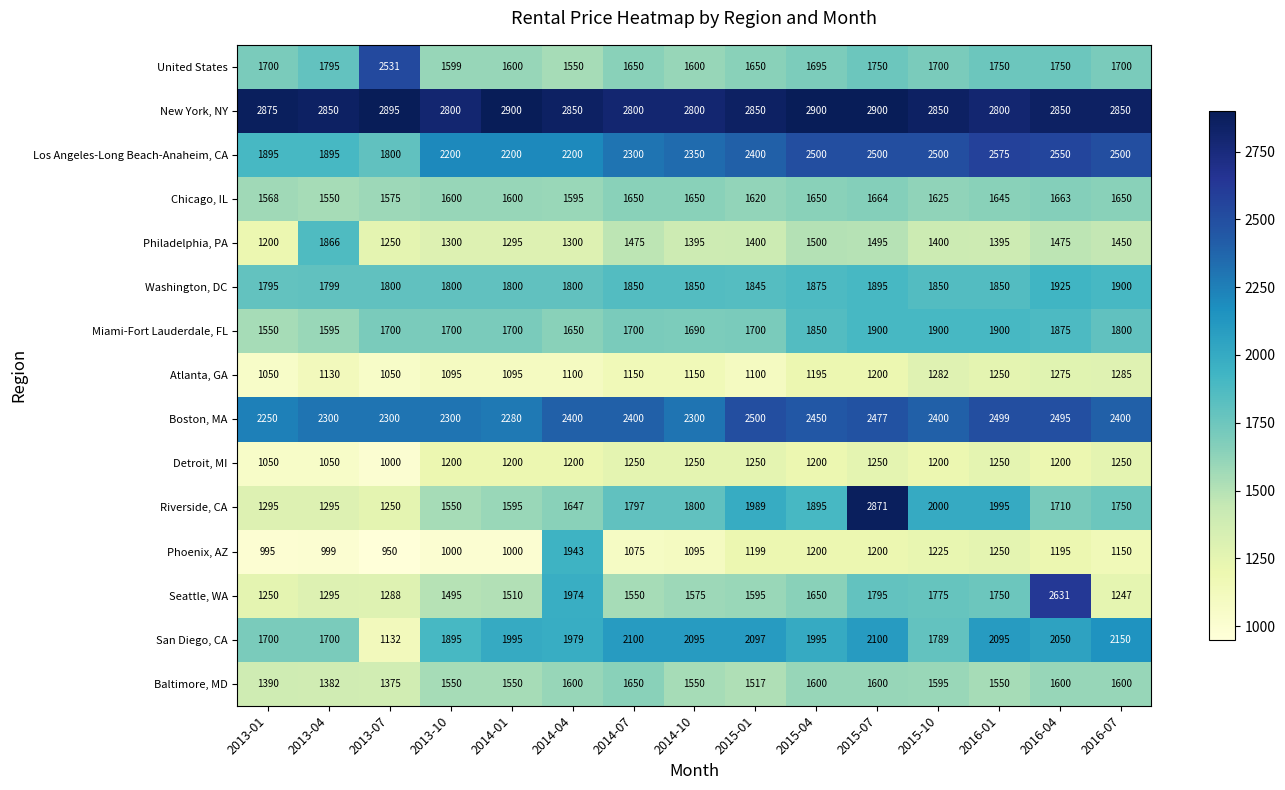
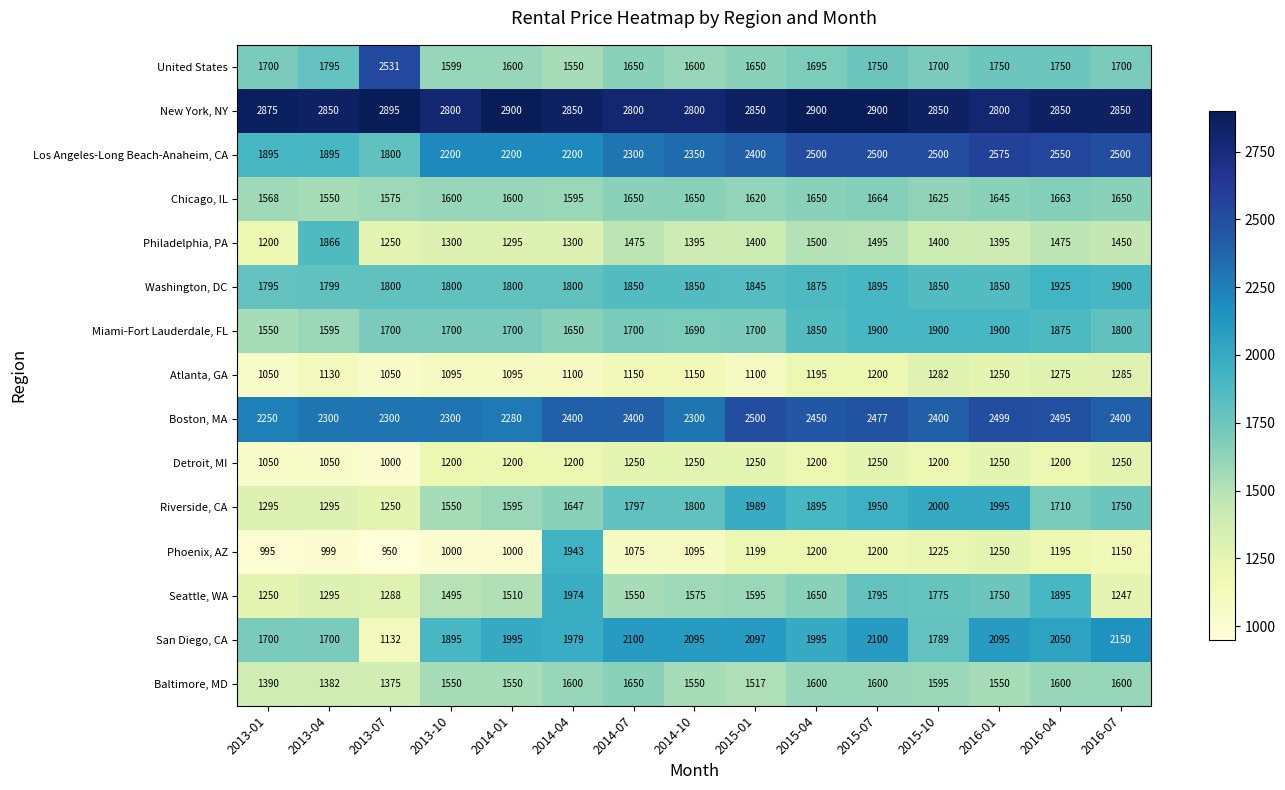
  {
    "Riverside, CA": {
      "2013-01": 1295,
      "2013-04": 1295,
      "2013-07": 1250,
      "2013-10": 1550,
      "2014-01": 1595,
      "2014-04": 1647,
      "2014-07": 1797,
      "2014-10": 1800,
      "2015-01": 1989,
      "2015-04": 1895,
-     "2015-07": 2871,
+     "2015-07": 1950,
      "2015-10": 2000,
      "2016-01": 1995,
      "2016-04": 1710,
      "2016-07": 1750
    },
    "Seattle, WA": {
      "2013-01": 1250,
      "2013-04": 1295,
      "2013-07": 1288,
      "2013-10": 1495,
      "2014-01": 1510,
      "2014-04": 1974,
      "2014-07": 1550,
      "2014-10": 1575,
      "2015-01": 1595,
      "2015-04": 1650,
      "2015-07": 1795,
      "2015-10": 1775,
      "2016-01": 1750,
-     "2016-04": 2631,
+     "2016-04": 1895,
      "2016-07": 1247
    }
  }
